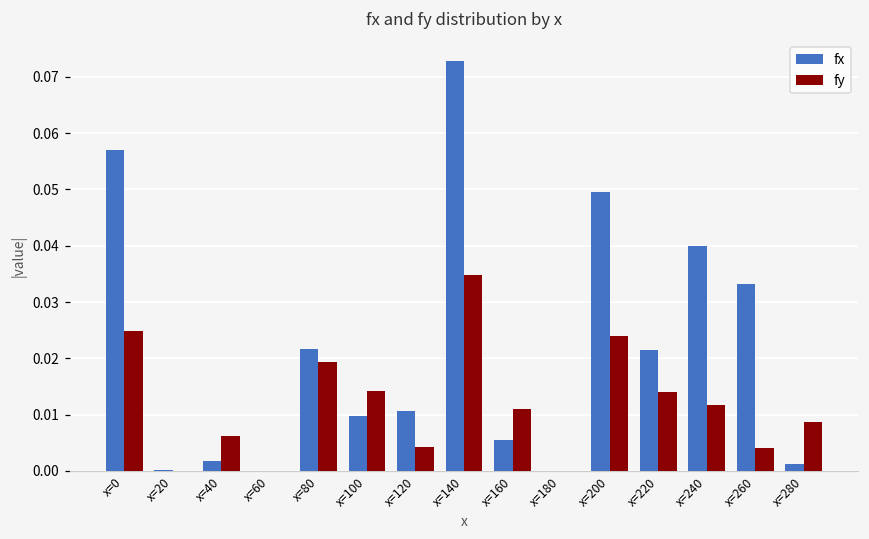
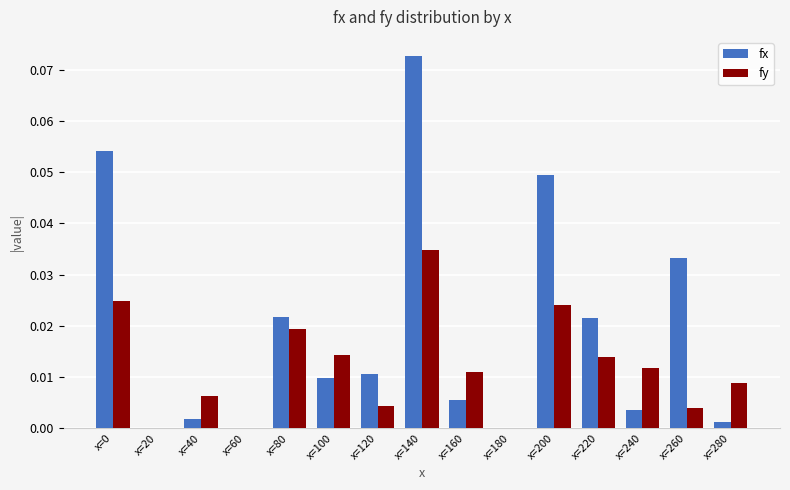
  {
    "fx": {
-     "x=0": 0.057,
+     "x=0": 0.054,
      "x=40": 0.002,
      "x=80": 0.022,
      "x=100": 0.010,
      "x=120": 0.011,
      "x=140": 0.073,
      "x=160": 0.006,
      "x=200": 0.050,
      "x=220": 0.021,
-     "x=240": 0.040,
+     "x=240": 0.003,
      "x=260": 0.033,
      "x=280": 0.001
    },
    "fy": {
      "x=0": 0.025,
      "x=40": 0.006,
      "x=80": 0.019,
      "x=100": 0.014,
      "x=120": 0.004,
      "x=140": 0.035,
      "x=160": 0.011,
      "x=200": 0.024,
      "x=220": 0.014,
      "x=240": 0.012,
      "x=260": 0.004,
      "x=280": 0.009
    }
  }
